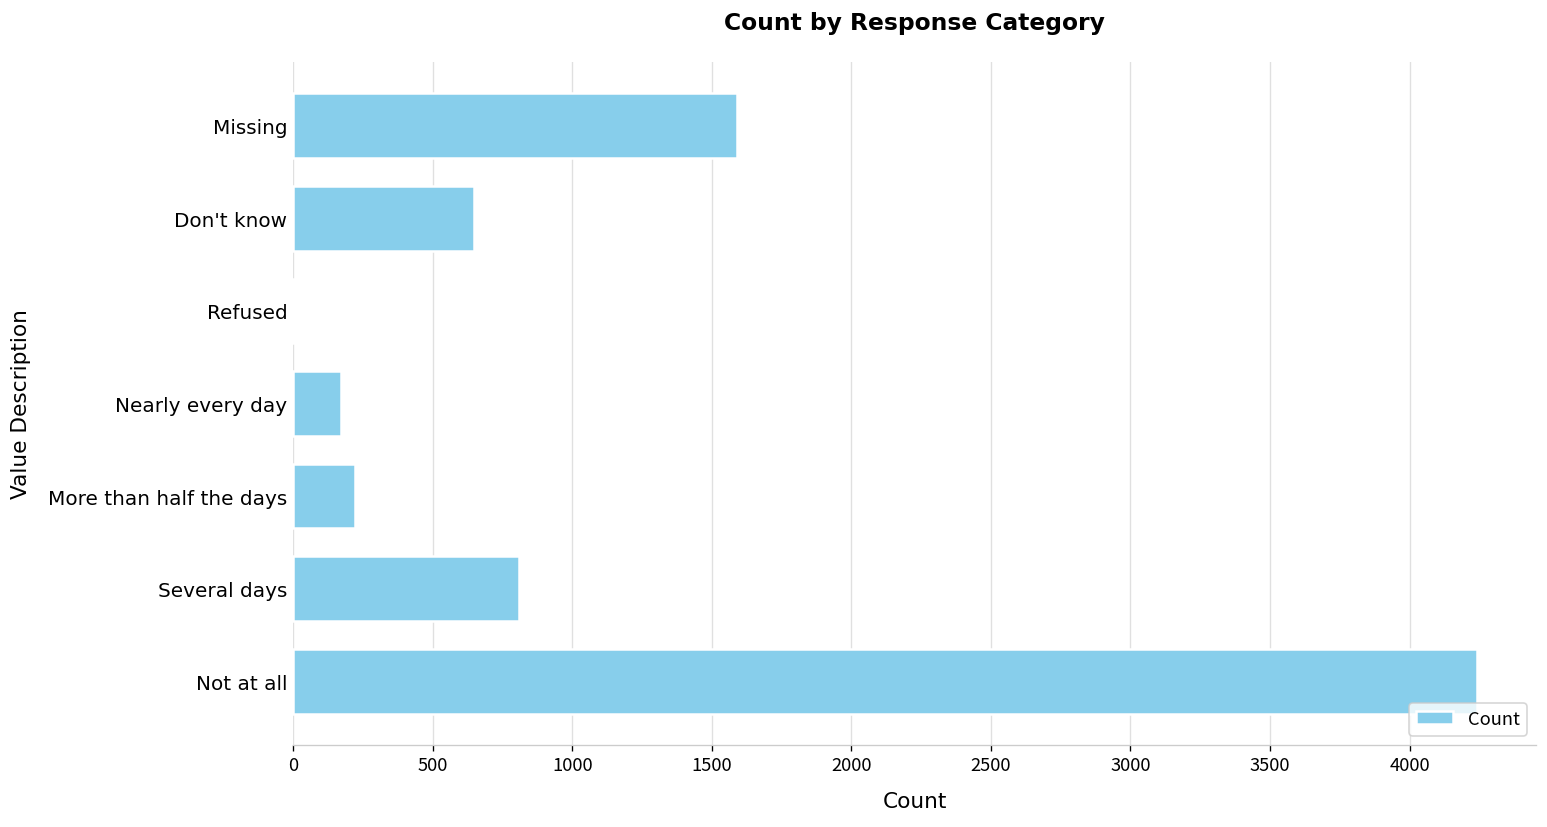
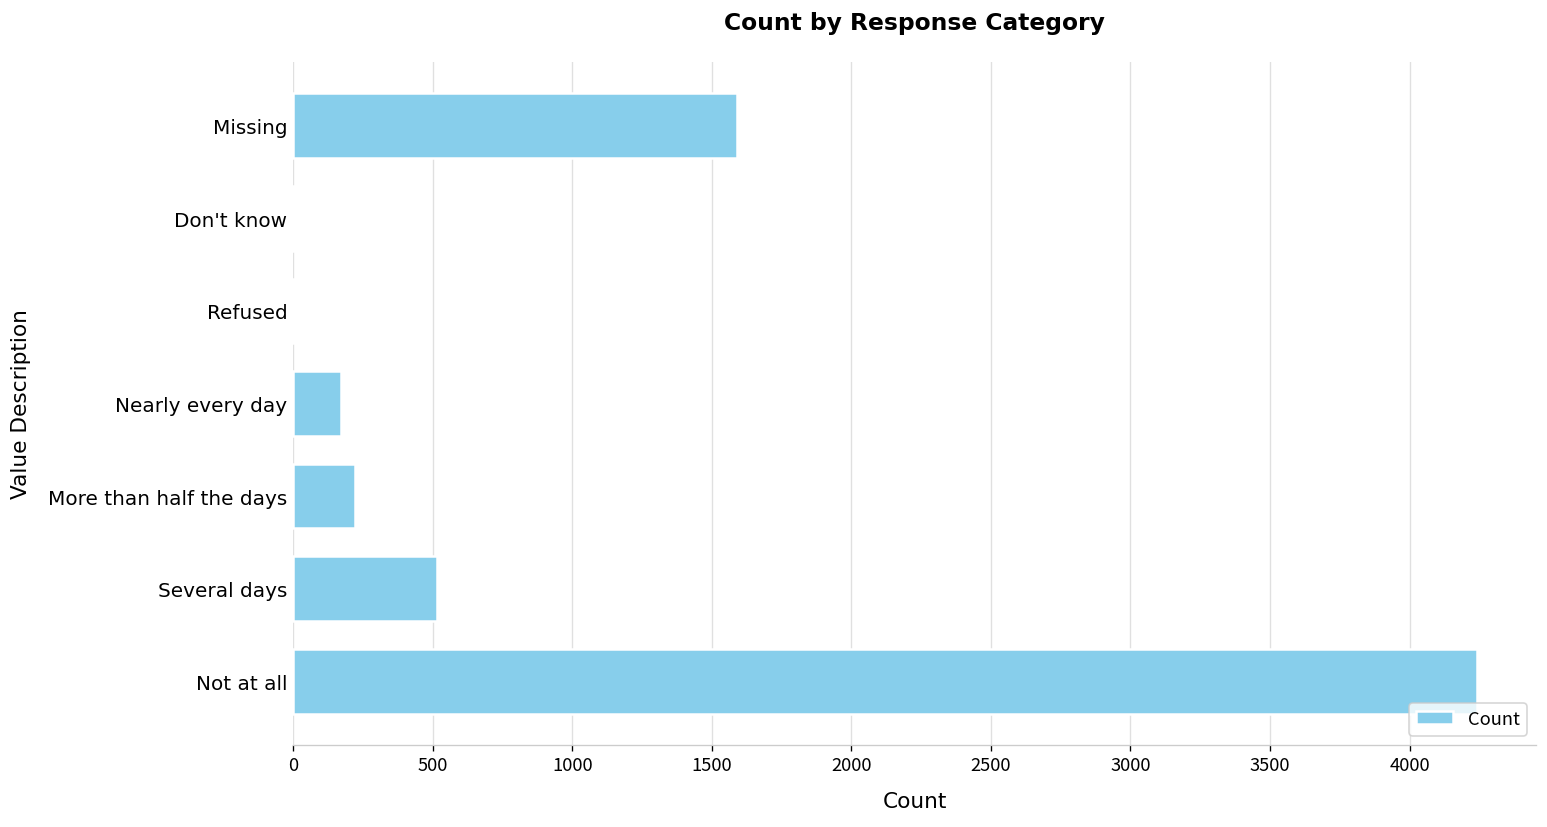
  {
    "Missing": 1590,
-   "Don't know": 650,
+   "Don't know": 0,
    "Nearly every day": 170,
    "More than half the days": 220,
-   "Several days": 810,
+   "Several days": 520,
    "Not at all": 4240
  }
